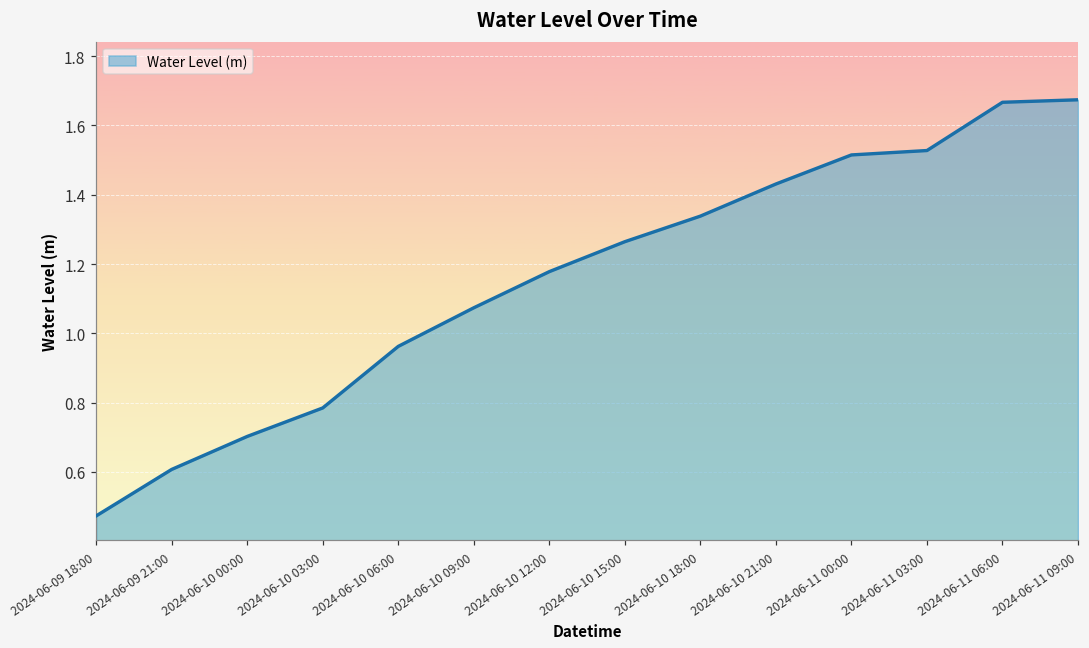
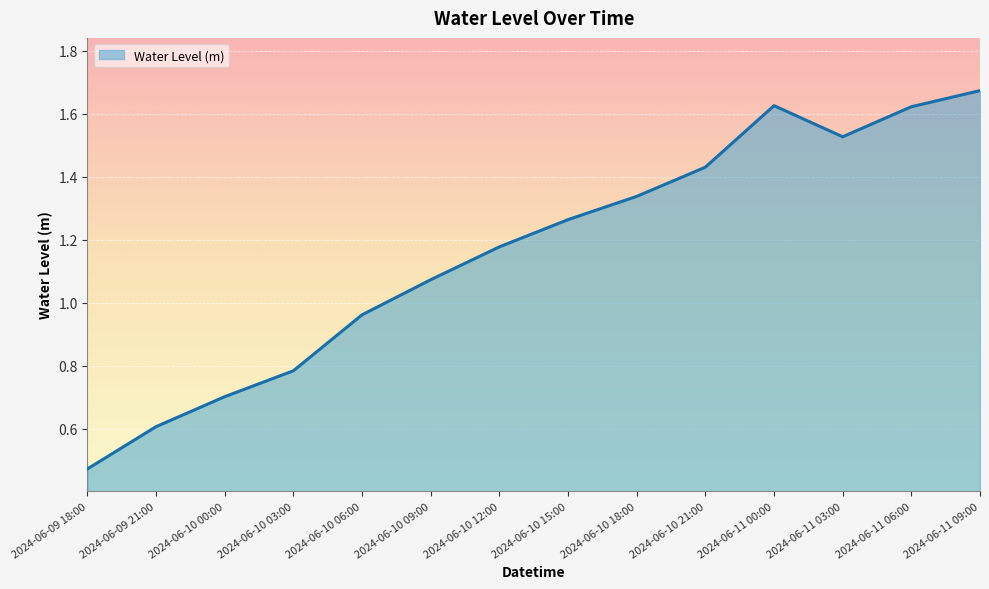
  {
    "2024-06-09 18:00": 0.47,
    "2024-06-09 21:00": 0.61,
    "2024-06-10 00:00": 0.70,
    "2024-06-10 03:00": 0.78,
    "2024-06-10 06:00": 0.96,
    "2024-06-10 09:00": 1.07,
    "2024-06-10 12:00": 1.18,
    "2024-06-10 15:00": 1.26,
    "2024-06-10 18:00": 1.34,
    "2024-06-10 21:00": 1.43,
-   "2024-06-11 00:00": 1.51,
+   "2024-06-11 00:00": 1.63,
    "2024-06-11 03:00": 1.53,
-   "2024-06-11 06:00": 1.67,
+   "2024-06-11 06:00": 1.62,
    "2024-06-11 09:00": 1.67
  }
